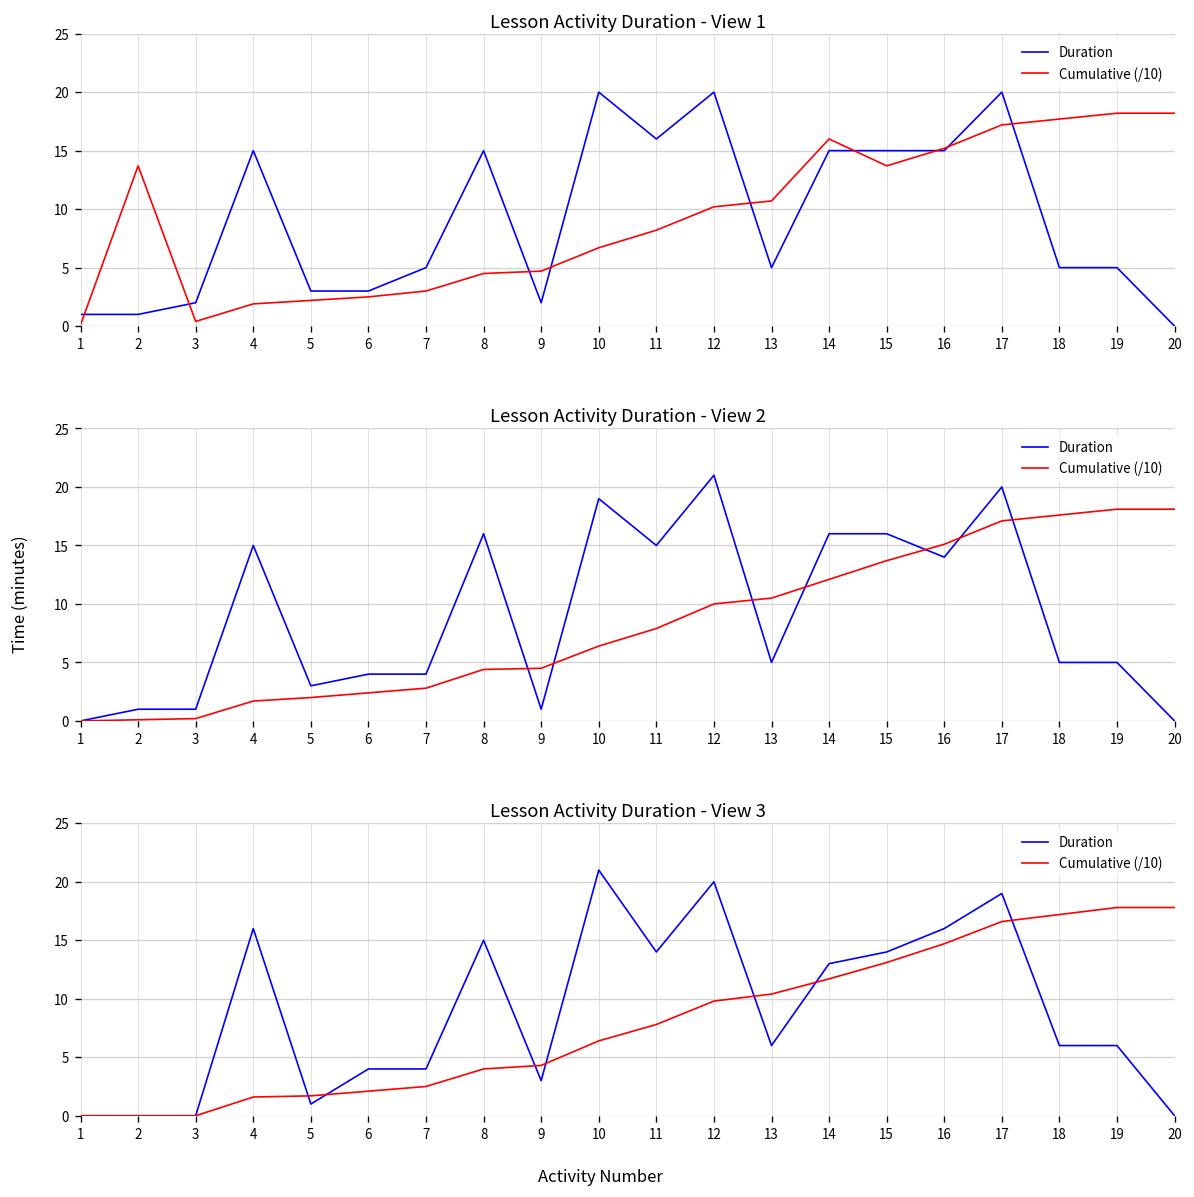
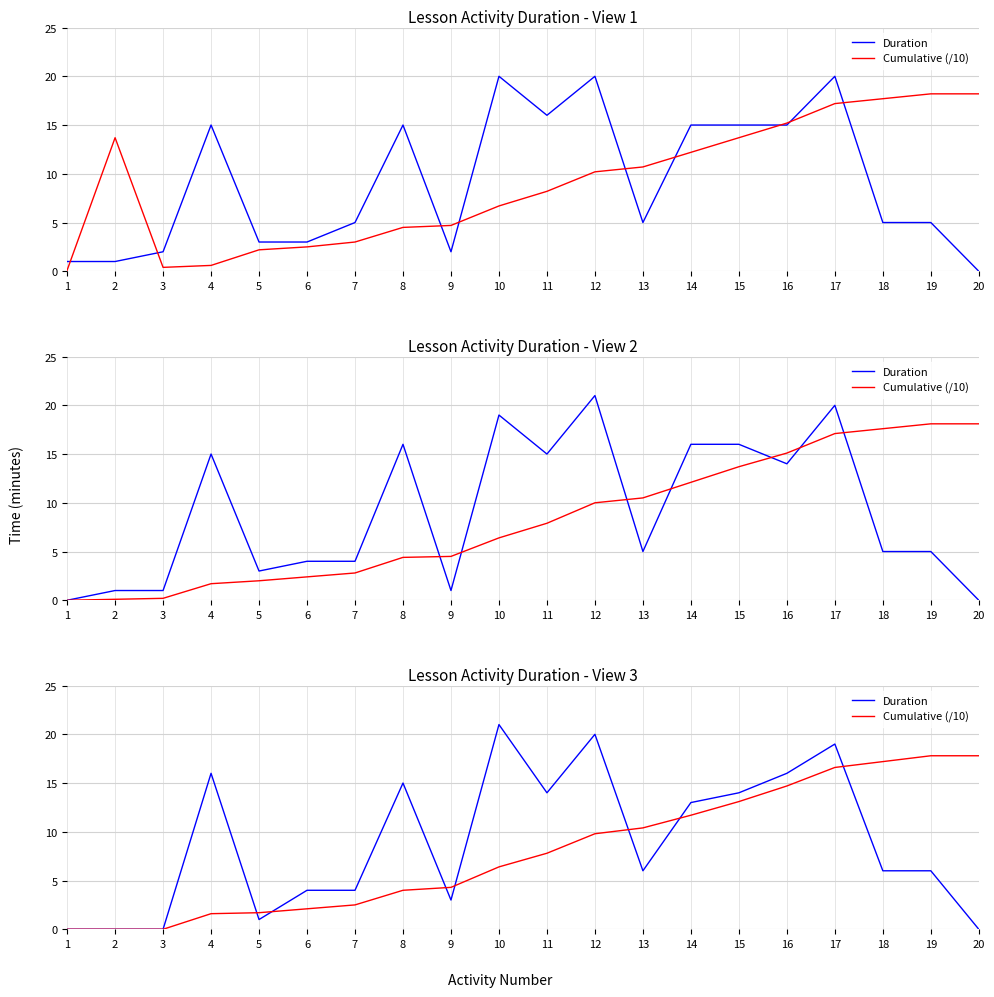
  {
    "Lesson Activity Duration - View 1": {
      "Duration": {
        "1": 1,
        "2": 1,
        "3": 2,
        "4": 15,
        "5": 3,
        "6": 3,
        "7": 5,
        "8": 15,
        "9": 2,
        "10": 20,
        "11": 16,
        "12": 20,
        "13": 5,
        "14": 15,
        "15": 15,
        "17": 20,
        "18": 5,
        "19": 5,
        "20": 0
      },
      "Cumulative (/10)": {
        "1": 0,
        "2": 14,
        "3": 0,
-       "4": 2,
+       "4": 1,
        "5": 2,
        "6": 3,
        "7": 3,
        "8": 5,
        "9": 5,
        "10": 7,
        "11": 8,
        "12": 10,
        "13": 11,
-       "14": 16,
+       "14": 12,
        "15": 14,
        "17": 17,
        "18": 18,
        "19": 18,
        "20": 18
      }
    },
    "Lesson Activity Duration - View 2": {
      "Duration": {
        "2": 1,
        "3": 1,
        "4": 15,
        "5": 3,
        "6": 4,
        "7": 4,
        "8": 16,
        "9": 1,
        "10": 19,
        "11": 15,
        "12": 21,
        "13": 5,
        "14": 16,
        "15": 16,
        "16": 14,
        "17": 20,
        "18": 5,
        "19": 5,
        "20": 0
      },
      "Cumulative (/10)": {
        "2": 0,
        "3": 0,
        "4": 2,
        "5": 2,
        "6": 2,
        "7": 3,
        "8": 4,
        "9": 5,
        "10": 6,
        "11": 8,
        "12": 10,
        "13": 11,
        "14": 12,
        "15": 14,
        "16": 15,
        "17": 17,
        "18": 18,
        "19": 18,
        "20": 18
      }
    },
    "Lesson Activity Duration - View 3": {
      "Duration": {
        "4": 16,
        "5": 1,
        "6": 4,
        "7": 4,
        "8": 15,
        "9": 3,
        "10": 21,
        "11": 14,
        "12": 20,
        "13": 6,
        "14": 13,
        "15": 14,
        "16": 16,
        "17": 19,
        "18": 6,
        "19": 6,
        "20": 0
      },
      "Cumulative (/10)": {
        "4": 2,
        "5": 2,
        "6": 2,
        "7": 3,
        "8": 4,
        "9": 4,
        "10": 6,
        "11": 8,
        "12": 10,
        "13": 10,
        "14": 12,
        "15": 13,
        "16": 15,
        "17": 17,
        "18": 17,
        "19": 18,
        "20": 18
      }
    }
  }
